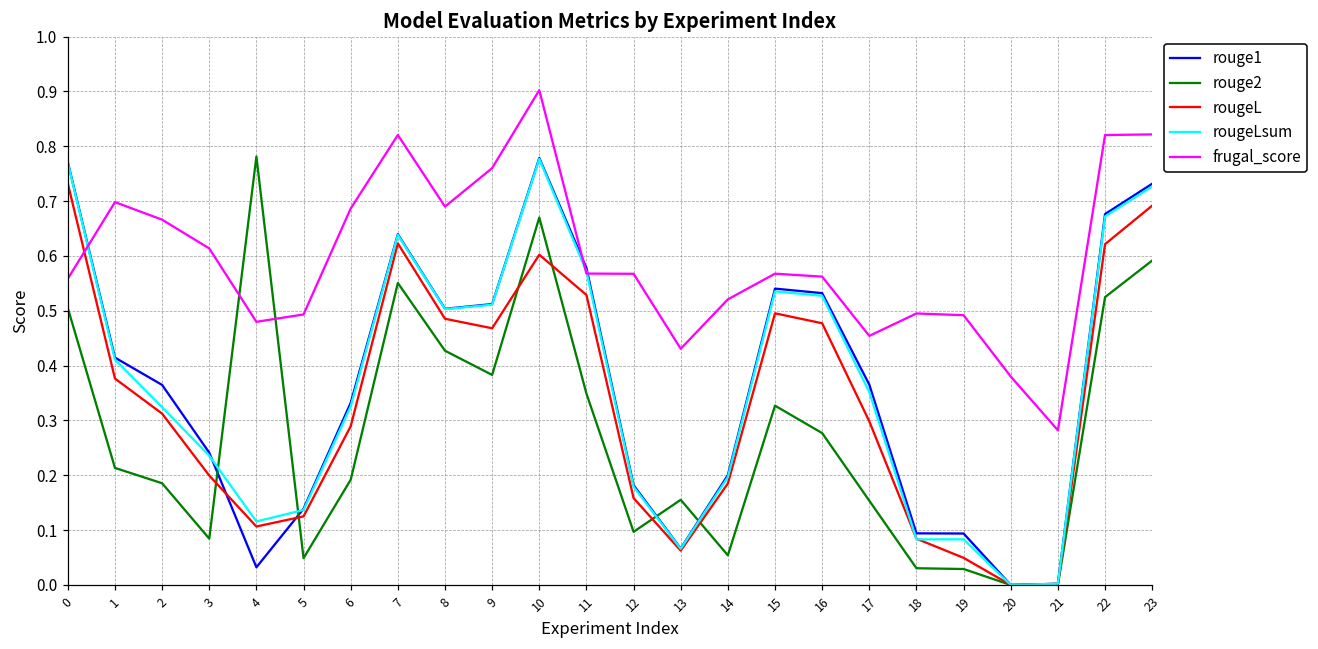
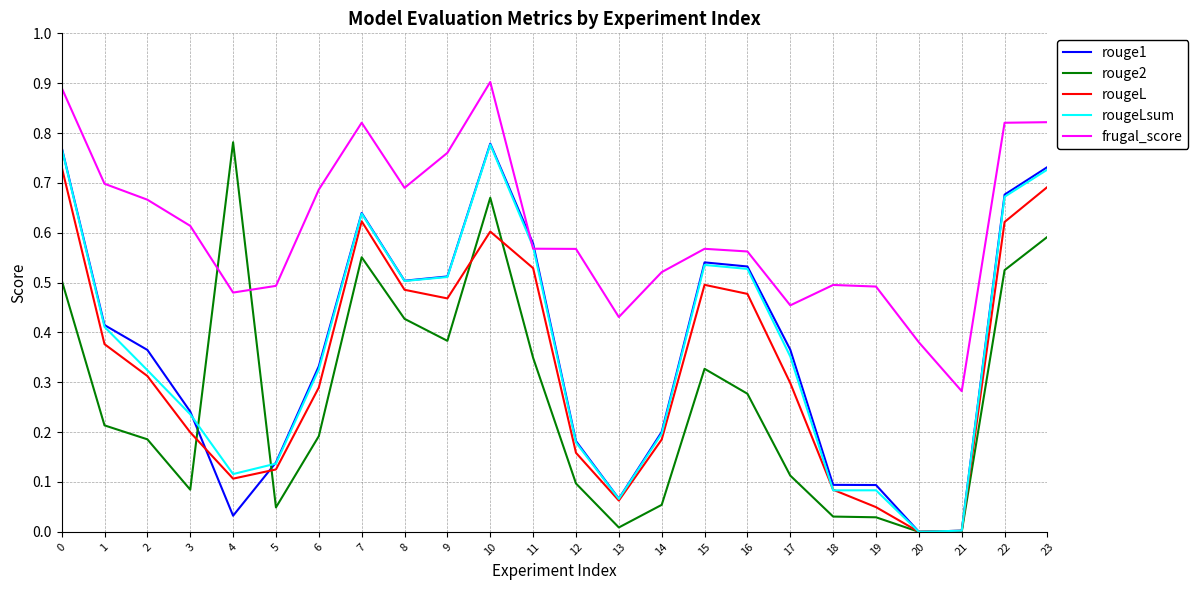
  {
    "rouge1": {
      "2": 0.36,
      "3": 0.24,
      "4": 0.03,
      "6": 0.33,
      "11": 0.58,
      "17": 0.37,
      "18": 0.09,
      "19": 0.09
    },
    "rouge2": {
      "0": 0.50,
      "1": 0.21,
      "2": 0.19,
      "3": 0.08,
      "4": 0.78,
      "5": 0.05,
      "6": 0.19,
      "7": 0.55,
      "8": 0.43,
      "9": 0.38,
      "10": 0.67,
      "11": 0.35,
      "12": 0.10,
-     "13": 0.16,
+     "13": 0.01,
      "14": 0.05,
      "15": 0.33,
      "16": 0.28,
-     "17": 0.15,
+     "17": 0.11,
      "18": 0.03,
      "19": 0.03,
      "22": 0.52,
      "23": 0.59
    },
    "rougeL": {
      "0": 0.73,
      "1": 0.38,
      "2": 0.31,
      "3": 0.20,
      "4": 0.11,
      "5": 0.13,
      "6": 0.29,
      "7": 0.62,
      "8": 0.49,
      "9": 0.47,
      "10": 0.60,
      "11": 0.53,
      "12": 0.16,
      "14": 0.19,
      "15": 0.50,
      "16": 0.48,
      "17": 0.30,
      "19": 0.05,
      "22": 0.62,
      "23": 0.69
    },
    "rougeLsum": {
      "2": 0.32,
      "3": 0.24,
      "4": 0.12,
      "6": 0.33,
      "17": 0.35,
      "19": 0.08
    },
    "frugal_score": {
-     "0": 0.56,
+     "0": 0.89,
      "1": 0.70,
      "2": 0.67,
      "3": 0.61,
      "4": 0.48,
      "5": 0.49,
      "6": 0.69,
      "7": 0.82,
      "8": 0.69,
      "9": 0.76,
      "10": 0.90,
      "12": 0.57,
      "13": 0.43,
      "14": 0.52,
      "15": 0.57,
      "16": 0.56,
      "17": 0.45,
      "18": 0.50,
      "19": 0.49,
      "20": 0.38,
      "21": 0.28,
      "22": 0.82,
      "23": 0.82
    }
  }
